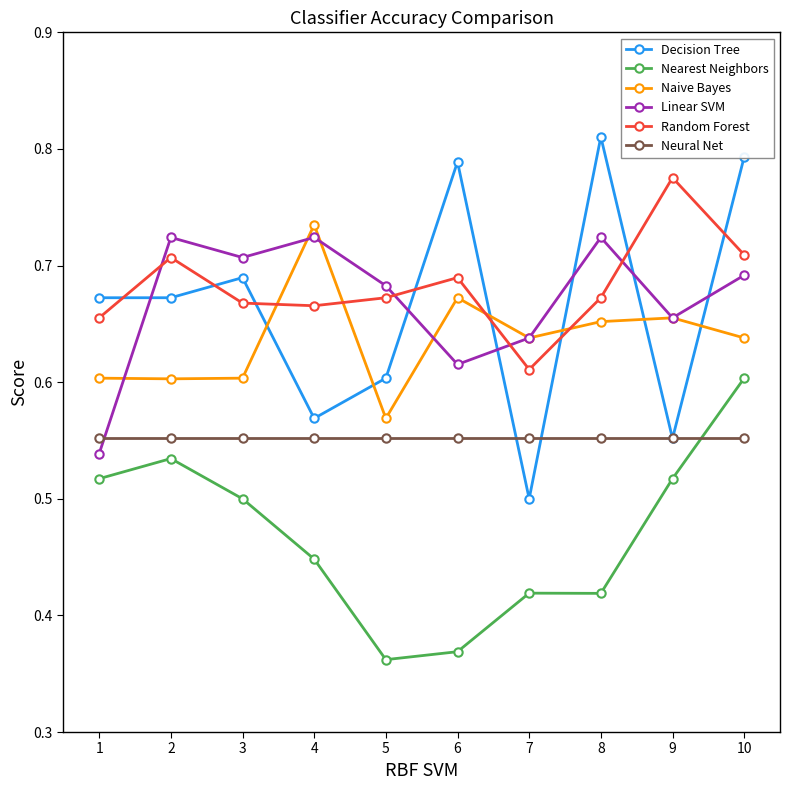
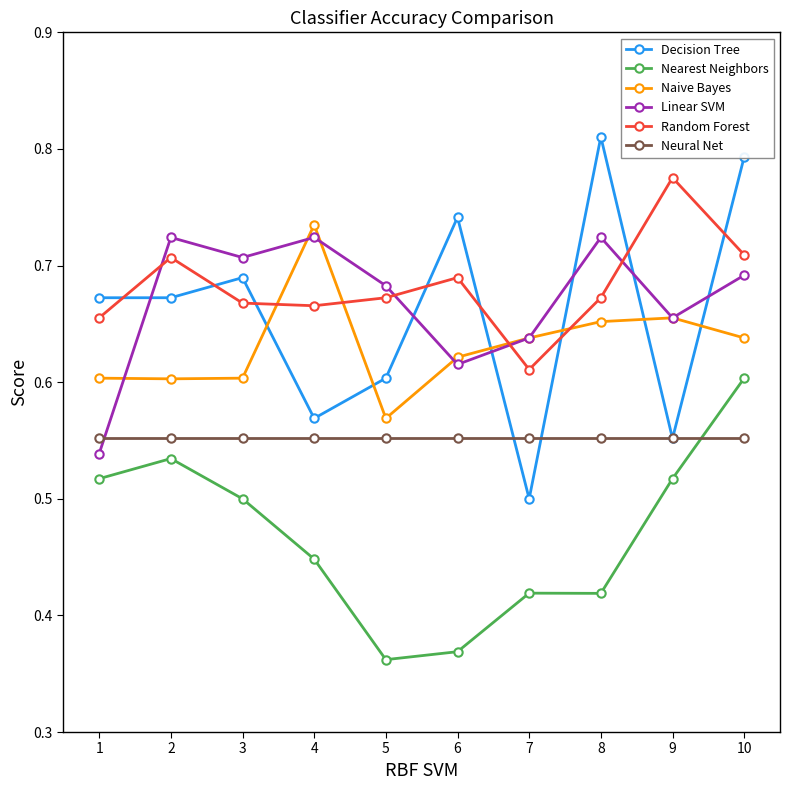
  {
    "Decision Tree": {
      "1": 0.672,
      "2": 0.672,
      "3": 0.690,
      "4": 0.569,
      "5": 0.603,
-     "6": 0.789,
+     "6": 0.741,
      "7": 0.500,
      "8": 0.810
    },
    "Nearest Neighbors": {
      "1": 0.517,
      "2": 0.534,
      "3": 0.500,
      "4": 0.448,
      "5": 0.362,
      "6": 0.369,
      "7": 0.419,
      "8": 0.419,
      "9": 0.517,
      "10": 0.603
    },
    "Naive Bayes": {
      "1": 0.603,
      "2": 0.603,
      "3": 0.603,
      "4": 0.735,
      "5": 0.569,
-     "6": 0.672,
+     "6": 0.621,
      "8": 0.652,
      "10": 0.638
    },
    "Linear SVM": {
      "1": 0.539,
      "2": 0.724,
      "3": 0.707,
      "4": 0.724,
      "5": 0.683,
      "6": 0.615,
      "8": 0.724,
      "10": 0.692
    },
    "Random Forest": {
      "1": 0.655,
      "2": 0.707,
      "3": 0.668,
      "4": 0.666,
      "5": 0.672,
      "6": 0.690,
      "7": 0.611,
      "8": 0.672,
      "9": 0.775,
      "10": 0.709
    },
    "Neural Net": {
      "1": 0.552,
      "2": 0.552,
      "3": 0.552,
      "4": 0.552,
      "5": 0.552,
      "6": 0.552,
      "7": 0.552,
      "8": 0.552,
      "10": 0.552
    }
  }
